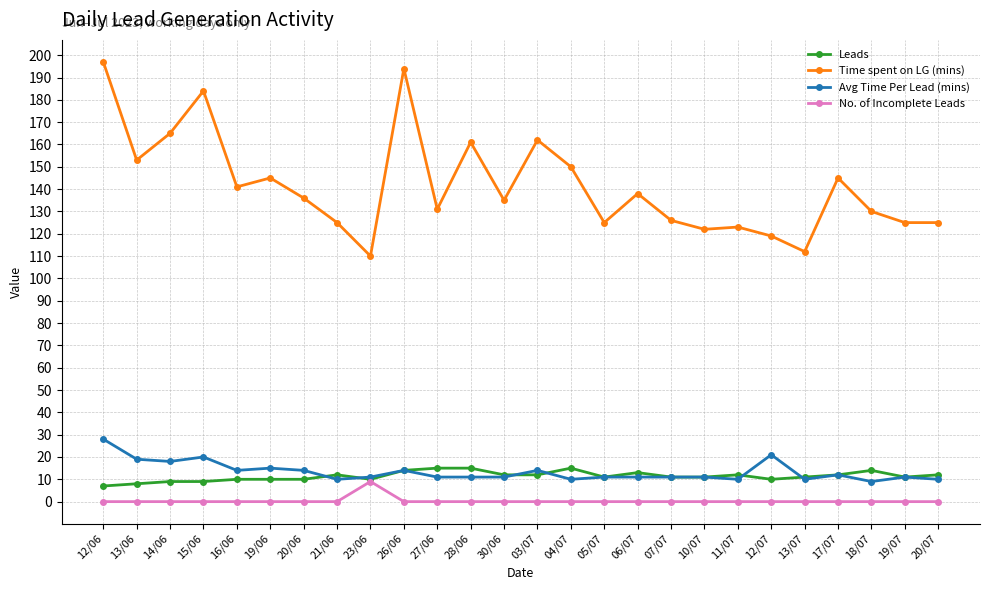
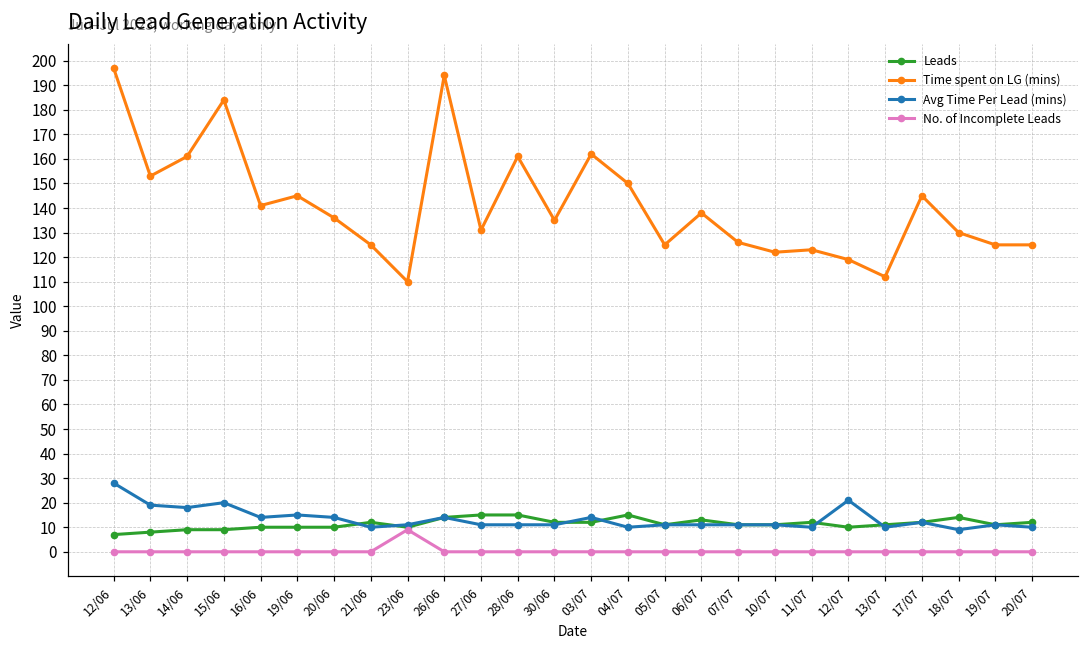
  {
    "Leads": {
      "12/06": 7,
      "13/06": 8,
      "14/06": 9,
      "15/06": 9,
      "16/06": 10,
      "19/06": 10,
      "20/06": 10,
      "21/06": 12,
      "27/06": 15,
      "28/06": 15,
      "03/07": 12,
      "04/07": 15,
      "06/07": 13,
      "11/07": 12,
      "12/07": 10,
      "18/07": 14,
      "20/07": 12
    },
    "Time spent on LG (mins)": {
      "12/06": 197,
      "13/06": 153,
-     "14/06": 165,
+     "14/06": 161,
      "15/06": 184,
      "16/06": 141,
      "19/06": 145,
      "20/06": 136,
      "21/06": 125,
      "23/06": 110,
      "26/06": 194,
      "27/06": 131,
      "28/06": 161,
      "30/06": 135,
      "03/07": 162,
      "04/07": 150,
      "05/07": 125,
      "06/07": 138,
      "07/07": 126,
      "10/07": 122,
      "11/07": 123,
      "12/07": 119,
      "13/07": 112,
      "17/07": 145,
      "18/07": 130,
      "19/07": 125,
      "20/07": 125
    },
    "Avg Time Per Lead (mins)": {
      "12/06": 28,
      "13/06": 19,
      "14/06": 18,
      "15/06": 20,
      "16/06": 14,
      "19/06": 15,
      "20/06": 14,
      "21/06": 10,
      "27/06": 11,
      "28/06": 11,
      "03/07": 14,
      "04/07": 10,
      "06/07": 11,
      "11/07": 10,
      "12/07": 21,
      "18/07": 9,
      "20/07": 10
    },
    "No. of Incomplete Leads": {
      "12/06": 0,
      "13/06": 0,
      "14/06": 0,
      "15/06": 0,
      "16/06": 0,
      "19/06": 0,
      "20/06": 0,
      "21/06": 0,
      "26/06": 0,
      "27/06": 0,
      "28/06": 0,
      "30/06": 0,
      "03/07": 0,
      "04/07": 0,
      "05/07": 0,
      "06/07": 0,
      "07/07": 0,
      "10/07": 0,
      "11/07": 0,
      "12/07": 0,
      "13/07": 0,
      "17/07": 0,
      "18/07": 0,
      "19/07": 0,
      "20/07": 0
    }
  }
